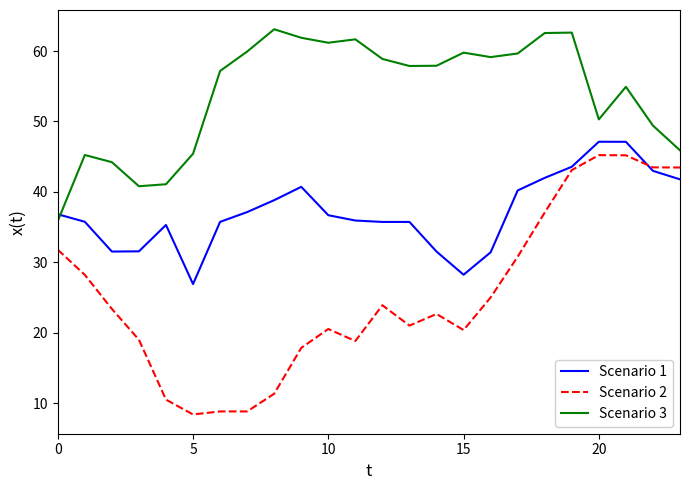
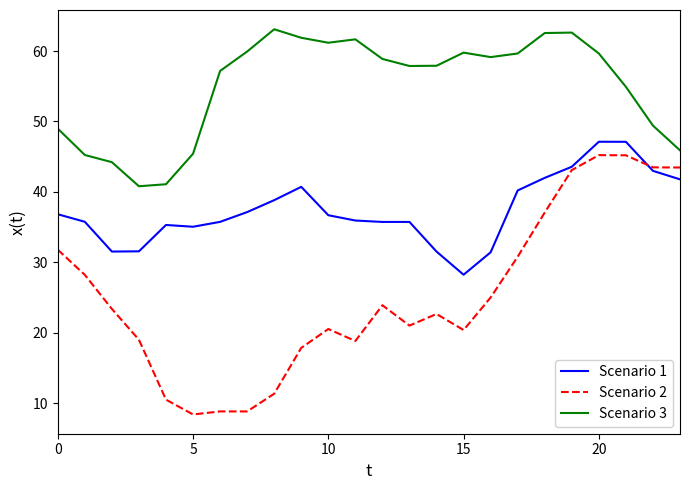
  {
    "Scenario 1": {
      "0": 37,
-     "5": 27,
+     "5": 35,
      "10": 37,
      "15": 28,
      "20": 47
    },
    "Scenario 2": {
      "0": 32,
      "5": 8,
      "10": 21,
      "15": 20,
      "20": 45
    },
    "Scenario 3": {
-     "0": 36,
+     "0": 49,
      "5": 45,
      "10": 61,
      "15": 60,
-     "20": 50
+     "20": 60
    }
  }
